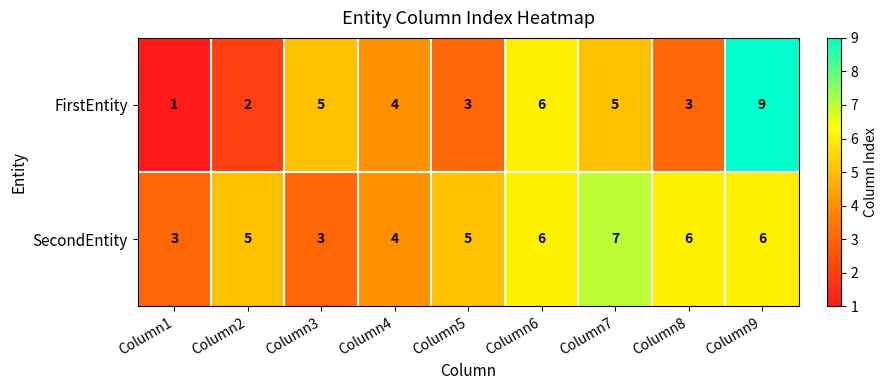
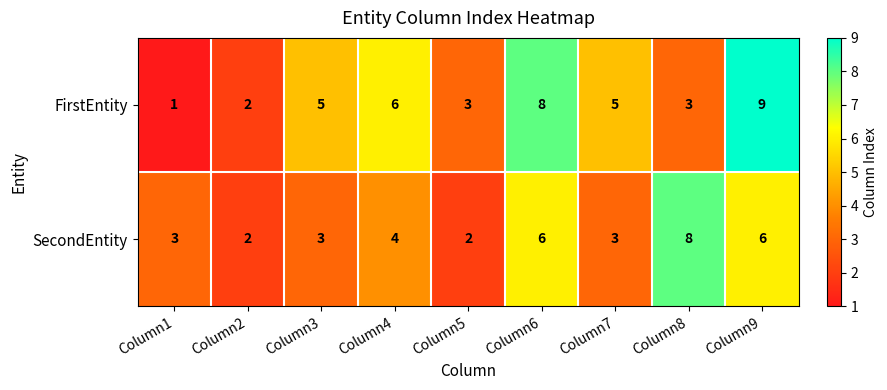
  {
    "FirstEntity": {
      "Column1": 1,
      "Column2": 2,
      "Column3": 5,
-     "Column4": 4,
+     "Column4": 6,
      "Column5": 3,
-     "Column6": 6,
+     "Column6": 8,
      "Column7": 5,
      "Column8": 3,
      "Column9": 9
    },
    "SecondEntity": {
      "Column1": 3,
-     "Column2": 5,
+     "Column2": 2,
      "Column3": 3,
      "Column4": 4,
-     "Column5": 5,
+     "Column5": 2,
      "Column6": 6,
-     "Column7": 7,
-     "Column8": 6,
+     "Column7": 3,
+     "Column8": 8,
      "Column9": 6
    }
  }
